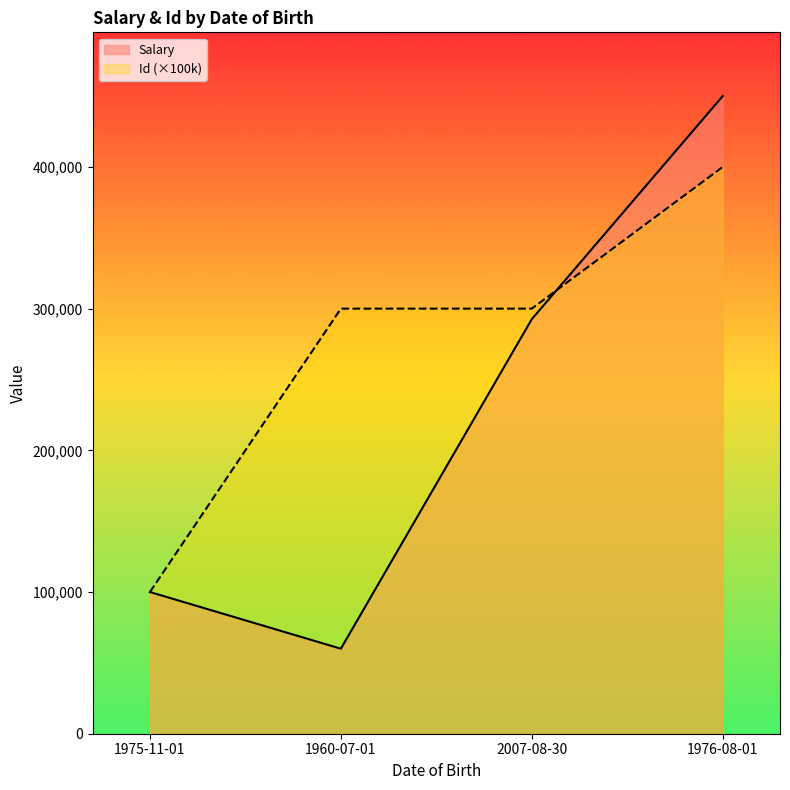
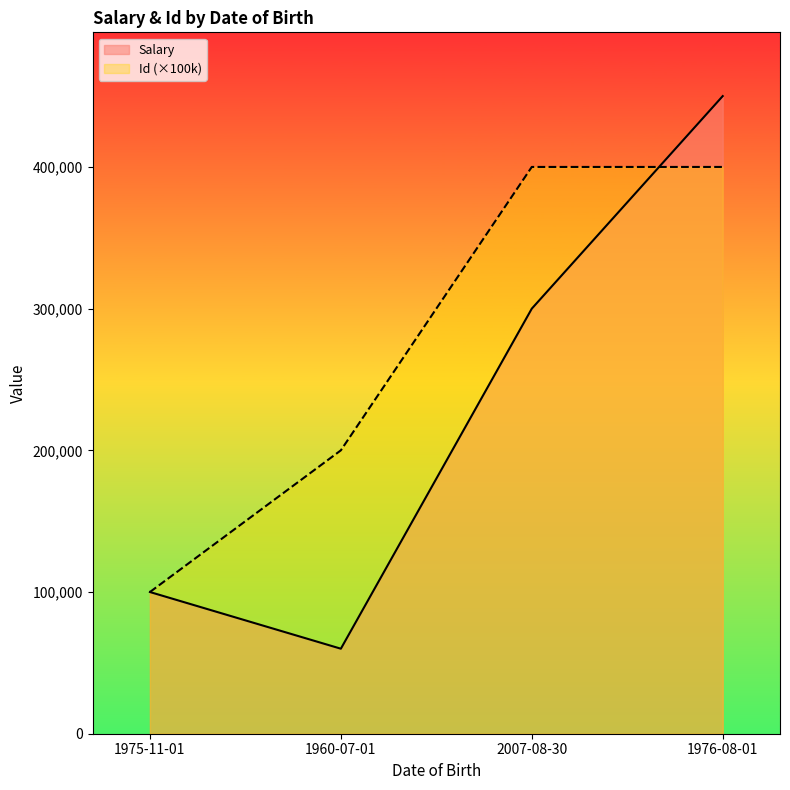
  {
    "Salary": {
      "1960-07-01": "60,000",
-     "2007-08-30": "293,000",
+     "2007-08-30": "300,000",
      "1976-08-01": "450,000"
    },
    "Id (×100k)": {
-     "1960-07-01": "300,000",
-     "2007-08-30": "300,000",
+     "1960-07-01": "200,000",
+     "2007-08-30": "400,000",
      "1976-08-01": "400,000"
    }
  }
